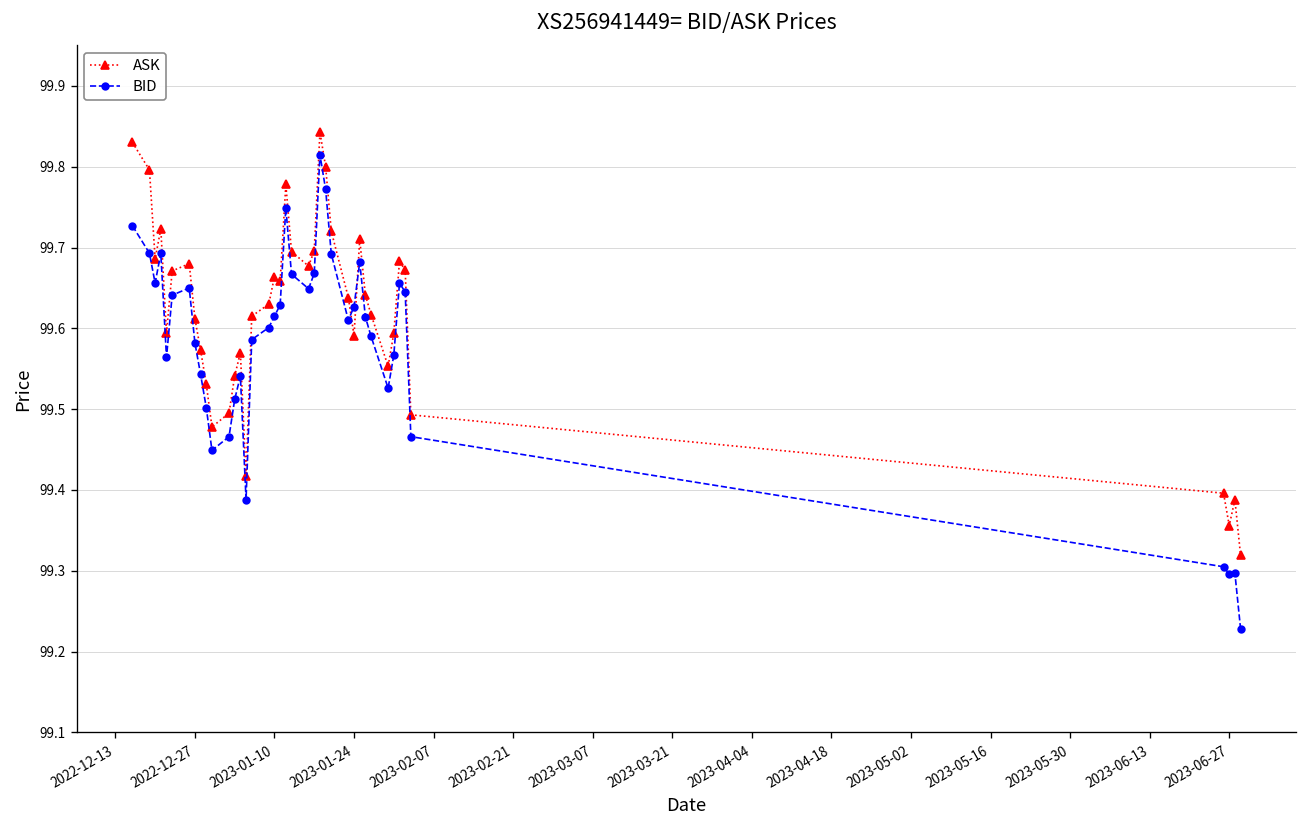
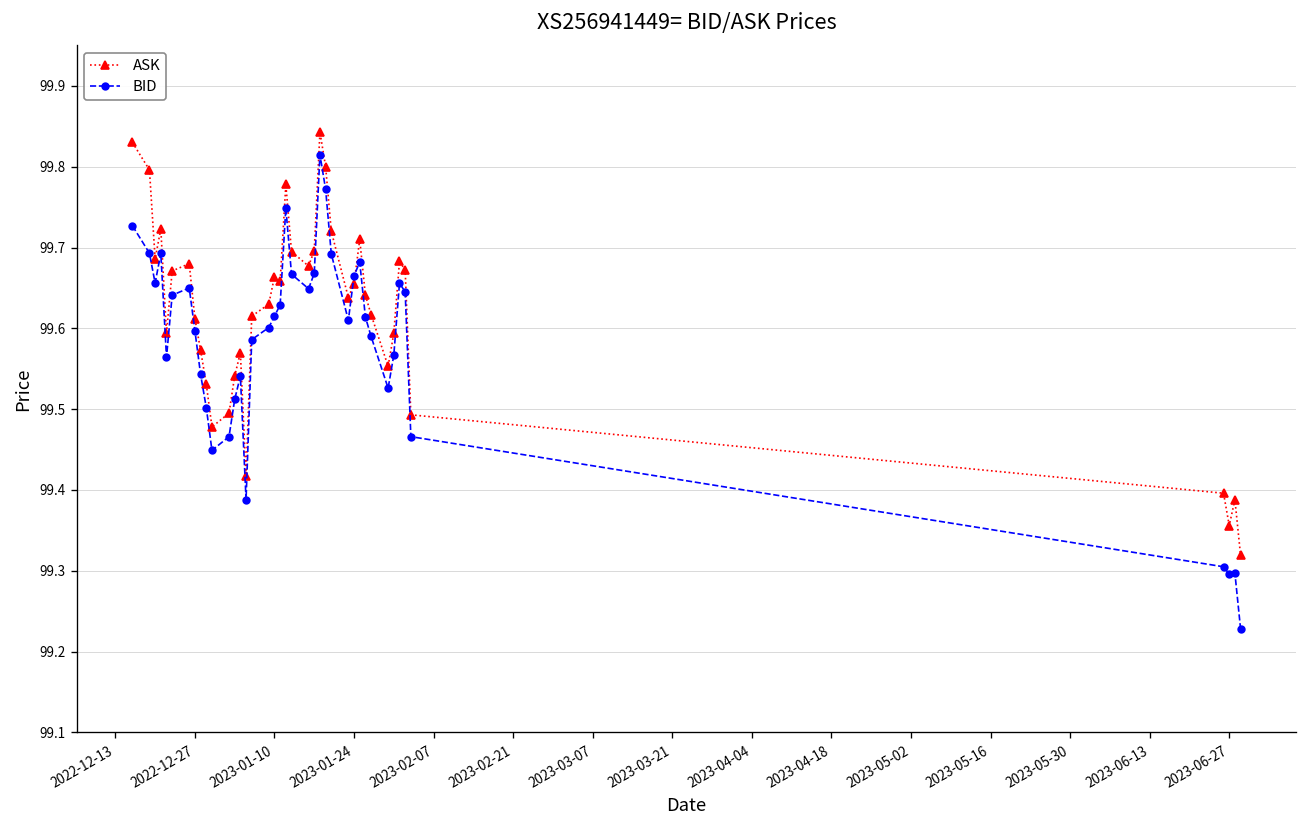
  {
    "ASK": {
      "2022-12-27": 99.61,
      "2023-01-10": 99.66,
-     "2023-01-24": 99.59,
+     "2023-01-24": 99.66,
      "2023-06-27": 99.36
    },
    "BID": {
-     "2022-12-27": 99.58,
+     "2022-12-27": 99.60,
      "2023-01-10": 99.62,
-     "2023-01-24": 99.63,
+     "2023-01-24": 99.67,
      "2023-06-27": 99.30
    }
  }
